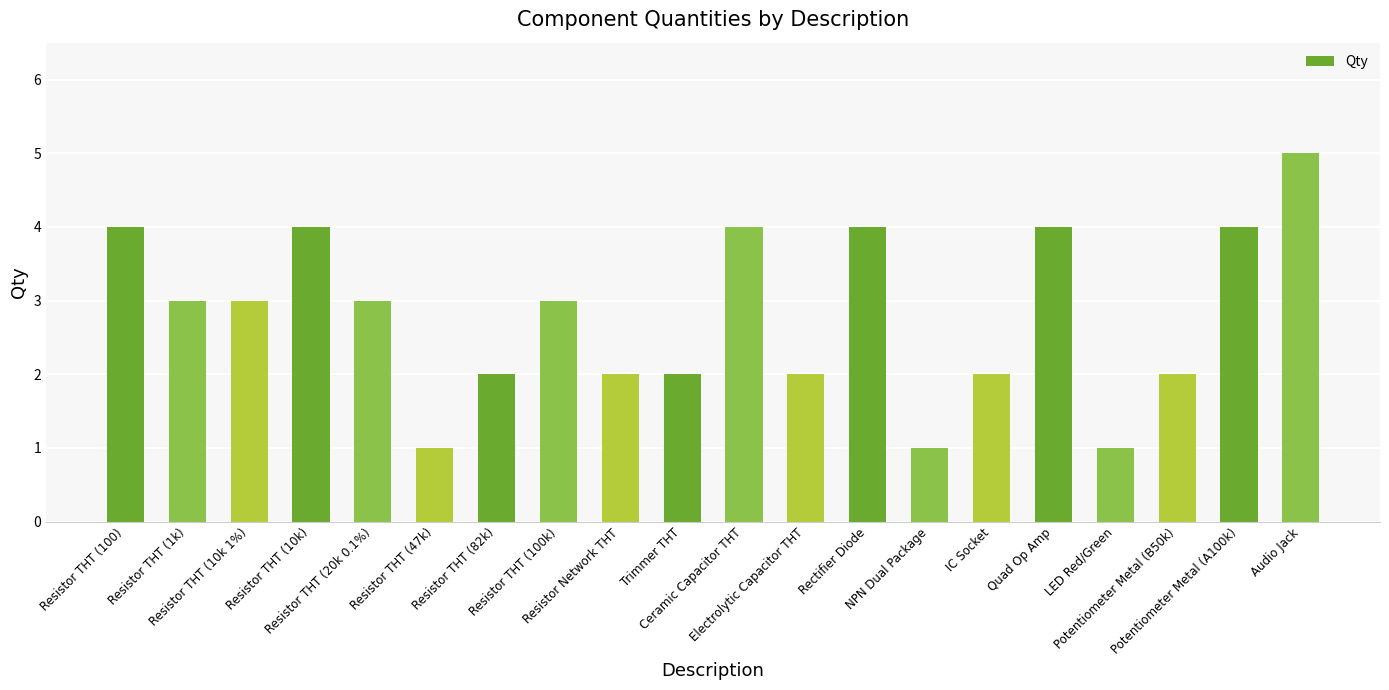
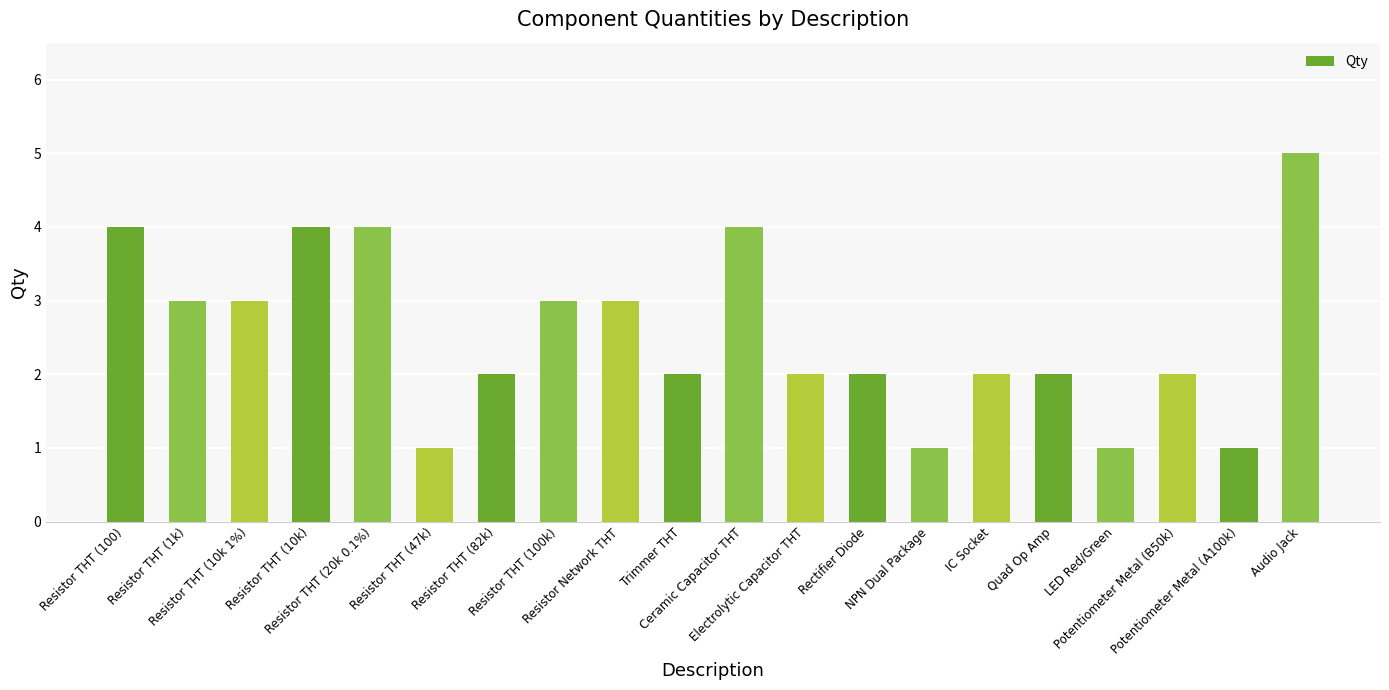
  {
    "Resistor THT (100)": 4,
    "Resistor THT (1k)": 3,
    "Resistor THT (10k 1%)": 3,
    "Resistor THT (10k)": 4,
-   "Resistor THT (20k 0.1%)": 3,
+   "Resistor THT (20k 0.1%)": 4,
    "Resistor THT (47k)": 1,
    "Resistor THT (82k)": 2,
    "Resistor THT (100k)": 3,
-   "Resistor Network THT": 2,
+   "Resistor Network THT": 3,
    "Trimmer THT": 2,
    "Ceramic Capacitor THT": 4,
    "Electrolytic Capacitor THT": 2,
-   "Rectifier Diode": 4,
+   "Rectifier Diode": 2,
    "NPN Dual Package": 1,
    "IC Socket": 2,
-   "Quad Op Amp": 4,
+   "Quad Op Amp": 2,
    "LED Red/Green": 1,
    "Potentiometer Metal (B50k)": 2,
-   "Potentiometer Metal (A100k)": 4,
+   "Potentiometer Metal (A100k)": 1,
    "Audio Jack": 5
  }
